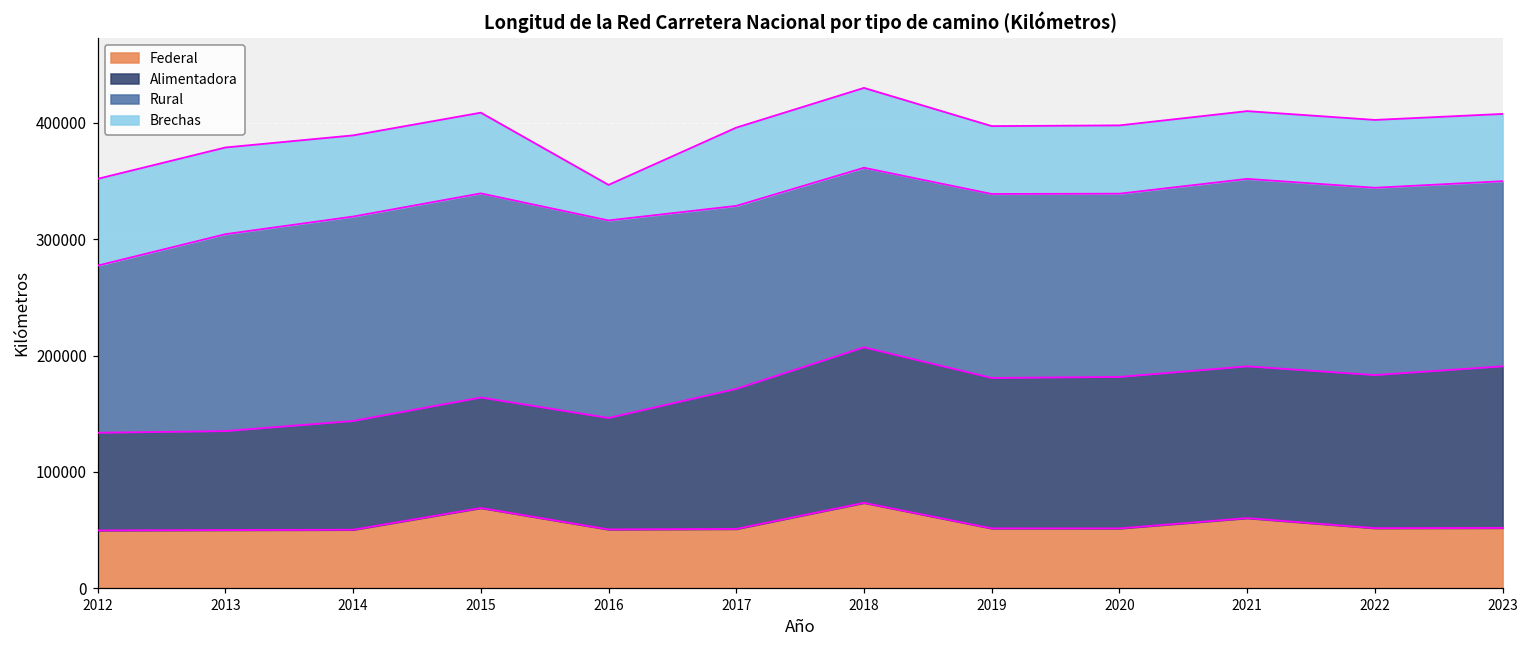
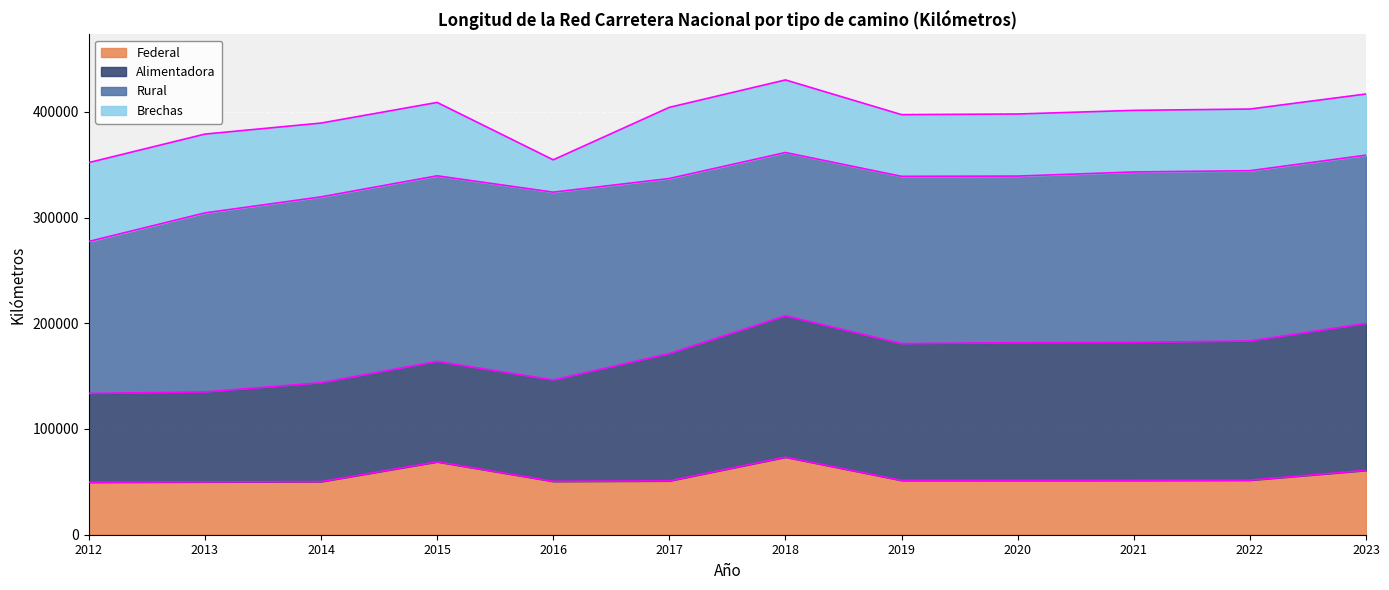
  {
    "Federal": {
      "2012": 50000,
      "2013": 50000,
      "2014": 50000,
      "2015": 69000,
      "2016": 50000,
      "2017": 51000,
      "2018": 73000,
      "2019": 51000,
      "2020": 51000,
-     "2021": 60000,
+     "2021": 51000,
      "2022": 52000,
-     "2023": 52000
+     "2023": 61000
    },
    "Alimentadora": {
      "2012": 84000,
      "2013": 85000,
      "2014": 94000,
      "2015": 95000,
      "2016": 96000,
      "2017": 120000,
      "2018": 134000,
      "2019": 129000,
      "2020": 130000,
      "2021": 130000,
      "2022": 132000,
      "2023": 139000
    },
    "Rural": {
      "2012": 144000,
      "2013": 169000,
      "2014": 176000,
      "2015": 176000,
-     "2016": 170000,
-     "2017": 157000,
+     "2016": 178000,
+     "2017": 166000,
      "2018": 154000,
      "2019": 158000,
      "2020": 158000,
      "2021": 161000,
      "2022": 161000,
      "2023": 159000
    },
    "Brechas": {
      "2012": 75000,
      "2013": 75000,
      "2014": 70000,
      "2015": 69000,
      "2016": 31000,
      "2017": 67000,
      "2018": 69000,
      "2019": 58000,
      "2020": 59000,
      "2021": 58000,
      "2022": 58000,
      "2023": 58000
    }
  }
